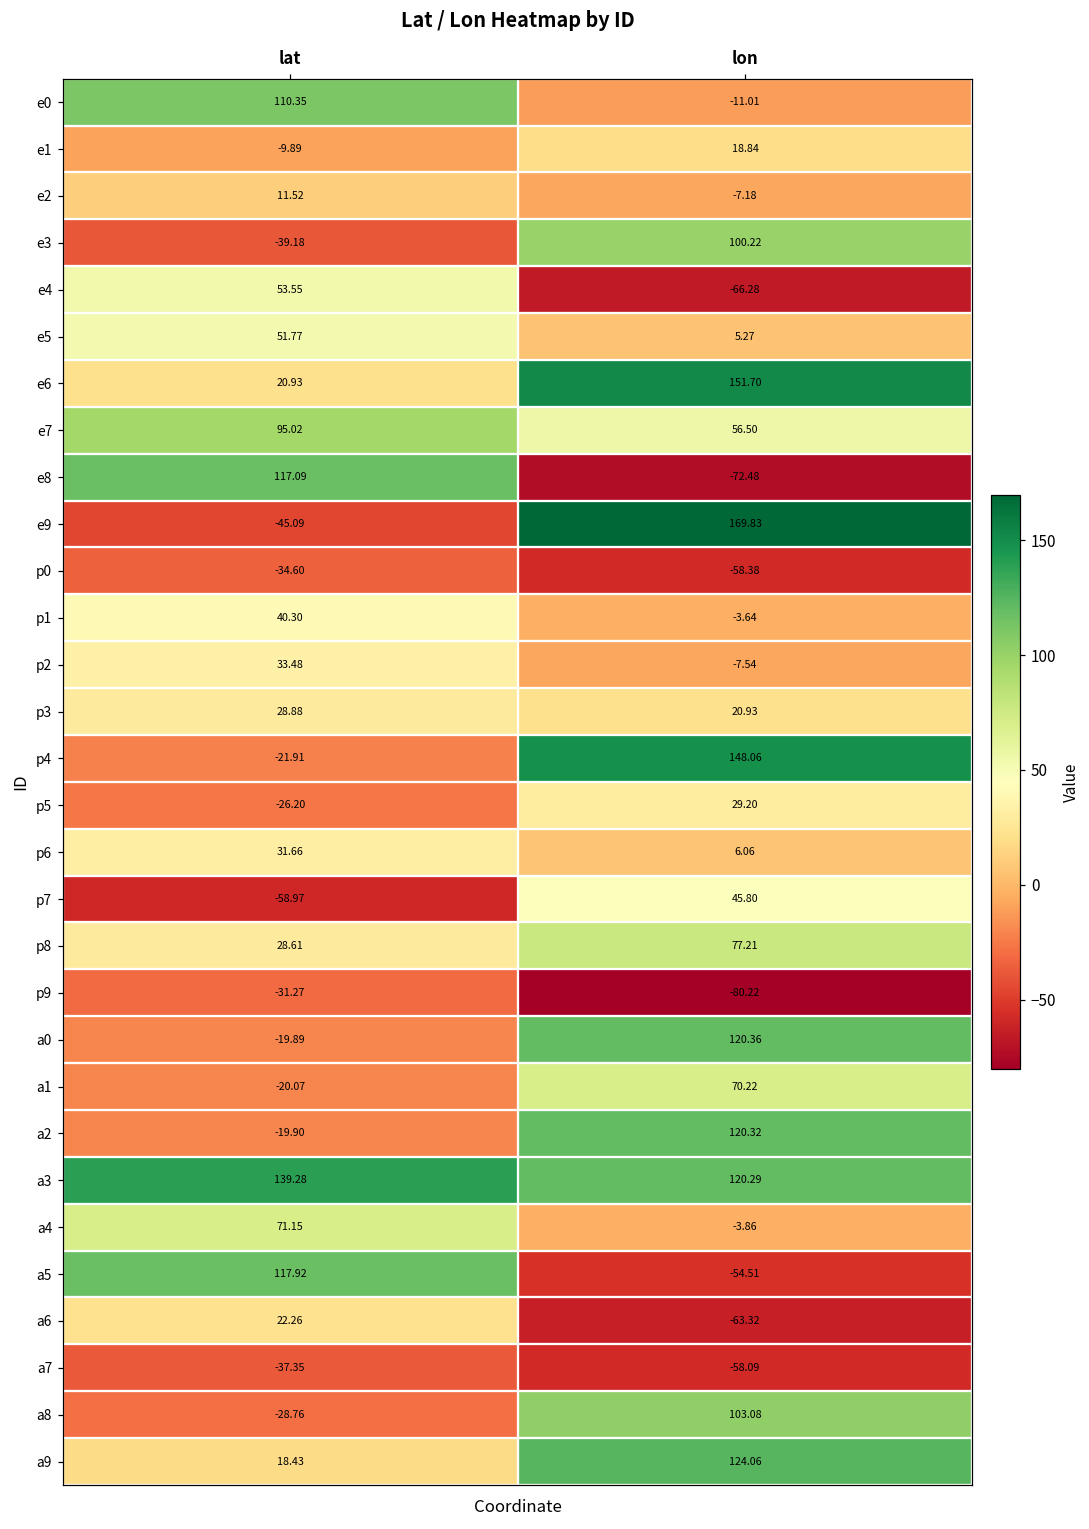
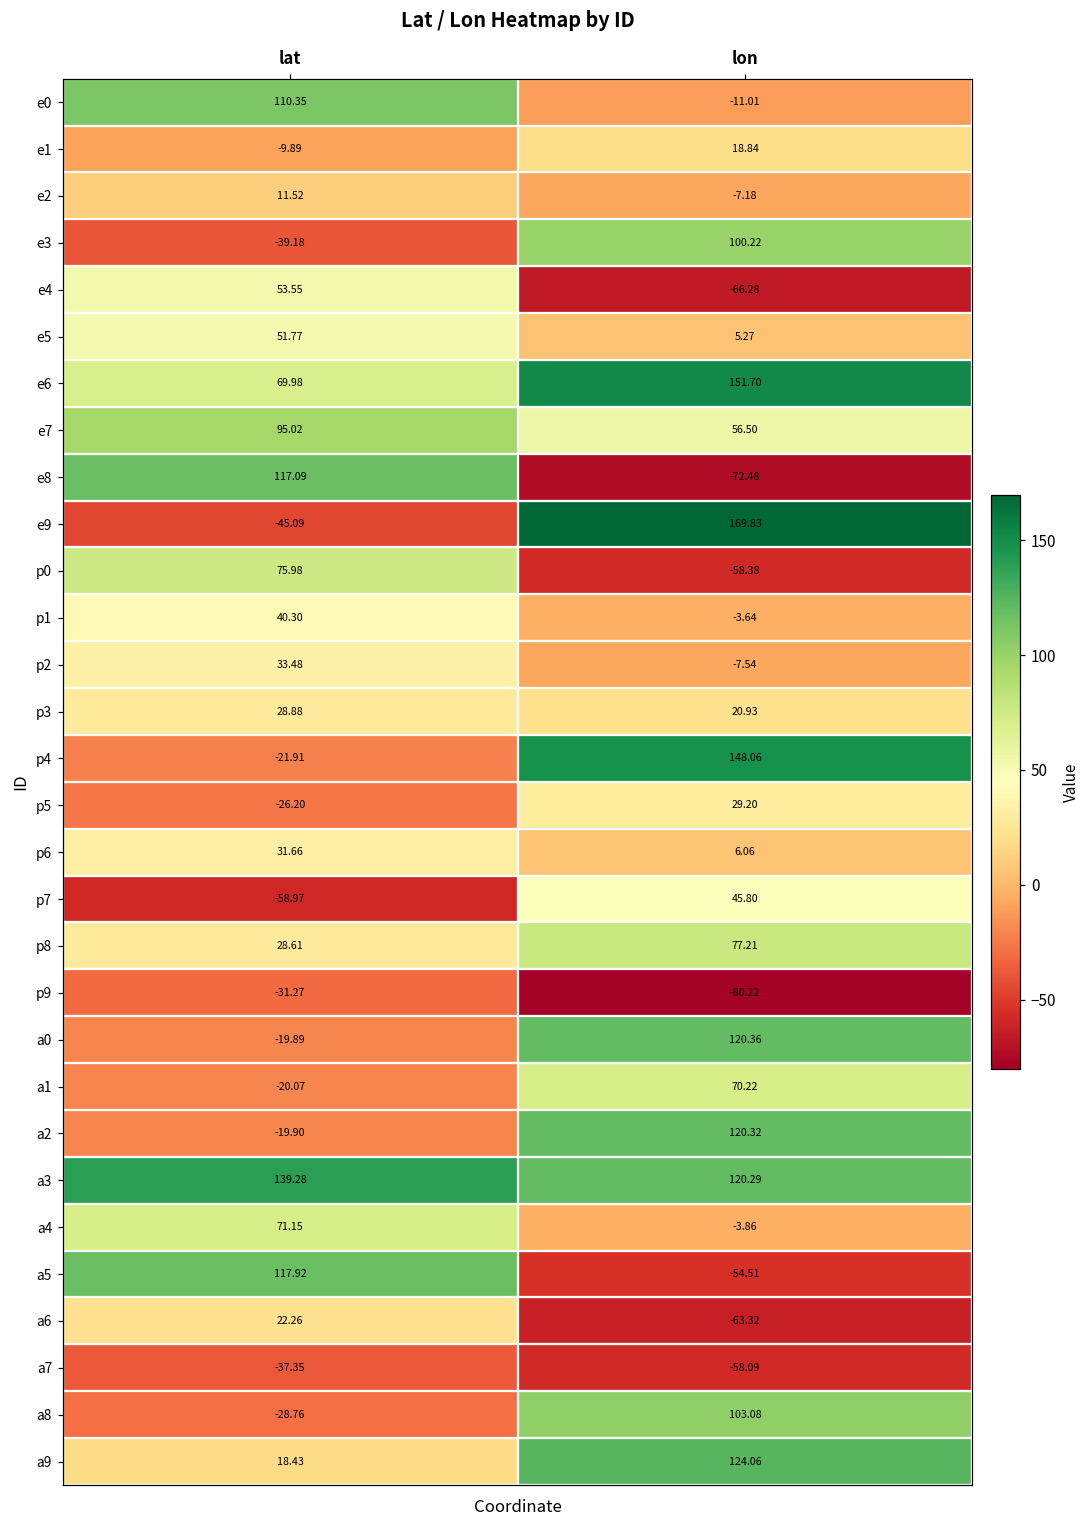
  {
    "e0": {
      "lat": 110.35,
      "lon": -11.01
    },
    "e1": {
      "lat": -9.89,
      "lon": 18.84
    },
    "e2": {
      "lat": 11.52,
      "lon": -7.18
    },
    "e3": {
      "lat": -39.18,
      "lon": 100.22
    },
    "e4": {
      "lat": 53.55,
      "lon": -66.28
    },
    "e5": {
      "lat": 51.77,
      "lon": 5.27
    },
    "e6": {
-     "lat": 20.93,
+     "lat": 69.98,
      "lon": 151.70
    },
    "e7": {
      "lat": 95.02,
      "lon": 56.50
    },
    "e8": {
      "lat": 117.09,
      "lon": -72.48
    },
    "e9": {
      "lat": -45.09,
      "lon": 169.83
    },
    "p0": {
-     "lat": -34.60,
+     "lat": 75.98,
      "lon": -58.38
    },
    "p1": {
      "lat": 40.30,
      "lon": -3.64
    },
    "p2": {
      "lat": 33.48,
      "lon": -7.54
    },
    "p3": {
      "lat": 28.88,
      "lon": 20.93
    },
    "p4": {
      "lat": -21.91,
      "lon": 148.06
    },
    "p5": {
      "lat": -26.20,
      "lon": 29.20
    },
    "p6": {
      "lat": 31.66,
      "lon": 6.06
    },
    "p7": {
      "lat": -58.97,
      "lon": 45.80
    },
    "p8": {
      "lat": 28.61,
      "lon": 77.21
    },
    "p9": {
      "lat": -31.27,
      "lon": -80.22
    },
    "a0": {
      "lat": -19.89,
      "lon": 120.36
    },
    "a1": {
      "lat": -20.07,
      "lon": 70.22
    },
    "a2": {
      "lat": -19.90,
      "lon": 120.32
    },
    "a3": {
      "lat": 139.28,
      "lon": 120.29
    },
    "a4": {
      "lat": 71.15,
      "lon": -3.86
    },
    "a5": {
      "lat": 117.92,
      "lon": -54.51
    },
    "a6": {
      "lat": 22.26,
      "lon": -63.32
    },
    "a7": {
      "lat": -37.35,
      "lon": -58.09
    },
    "a8": {
      "lat": -28.76,
      "lon": 103.08
    },
    "a9": {
      "lat": 18.43,
      "lon": 124.06
    }
  }
